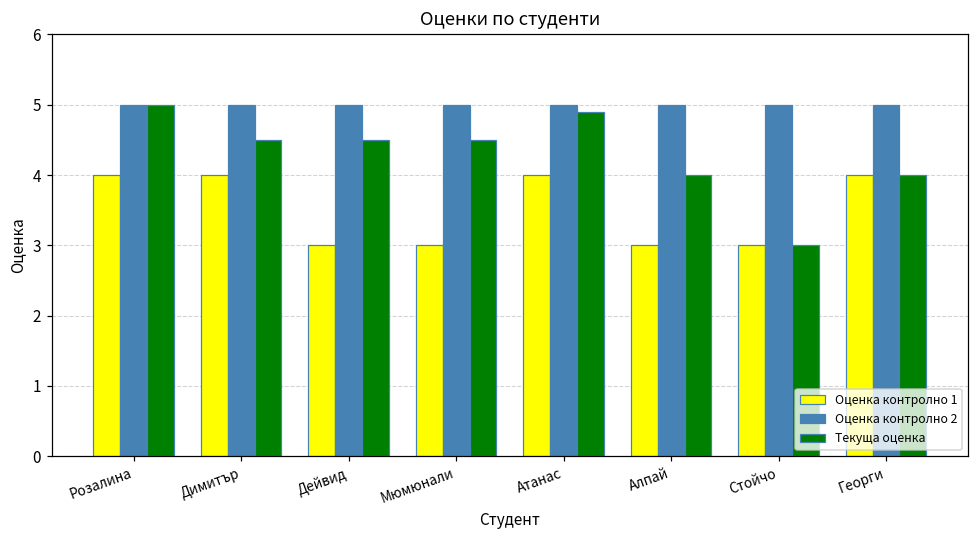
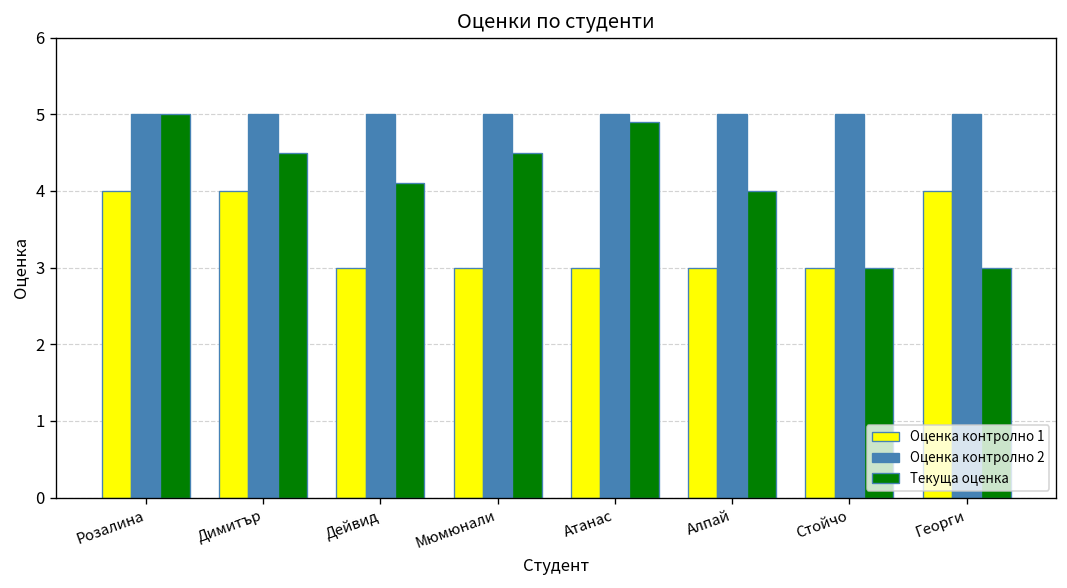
  {
    "Оценка контролно 1": {
      "Розалина": 4,
      "Димитър": 4,
      "Дейвид": 3,
      "Мюмюнали": 3,
-     "Атанас": 4,
+     "Атанас": 3,
      "Алпай": 3,
      "Стойчо": 3,
      "Георги": 4
    },
    "Оценка контролно 2": {
      "Розалина": 5.0,
      "Димитър": 5.0,
      "Дейвид": 5.0,
      "Мюмюнали": 5.0,
      "Атанас": 5.0,
      "Алпай": 5.0,
      "Стойчо": 5.0,
      "Георги": 5.0
    },
    "Текуща оценка": {
      "Розалина": 5.0,
      "Димитър": 4.5,
-     "Дейвид": 4.5,
+     "Дейвид": 4.1,
      "Мюмюнали": 4.5,
      "Атанас": 4.9,
      "Алпай": 4.0,
      "Стойчо": 3.0,
-     "Георги": 4
+     "Георги": 3
    }
  }
